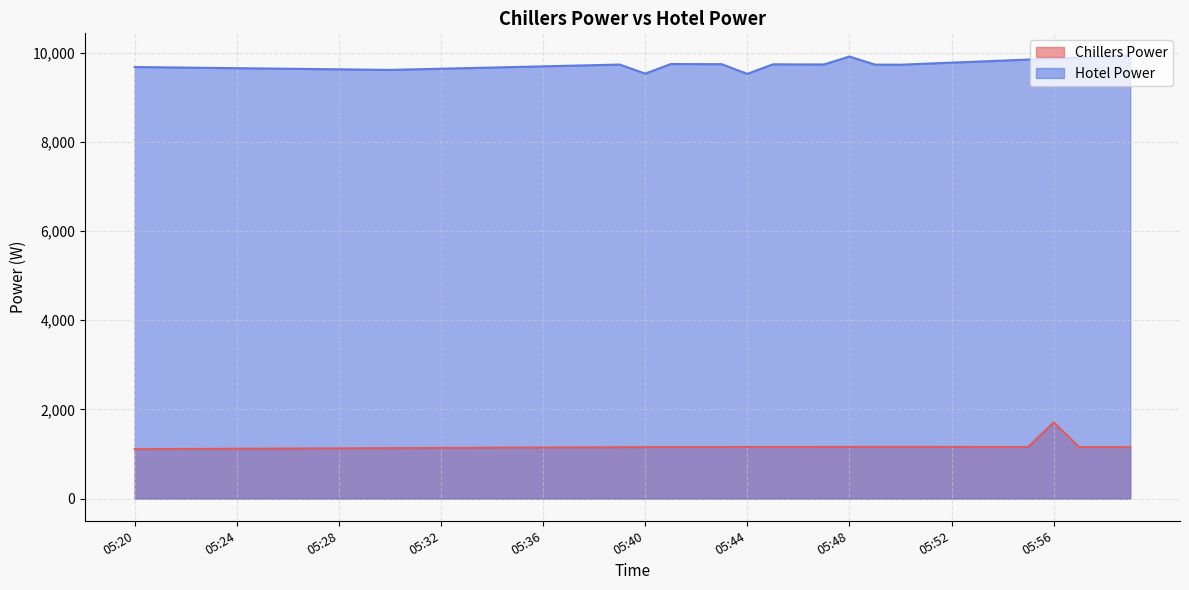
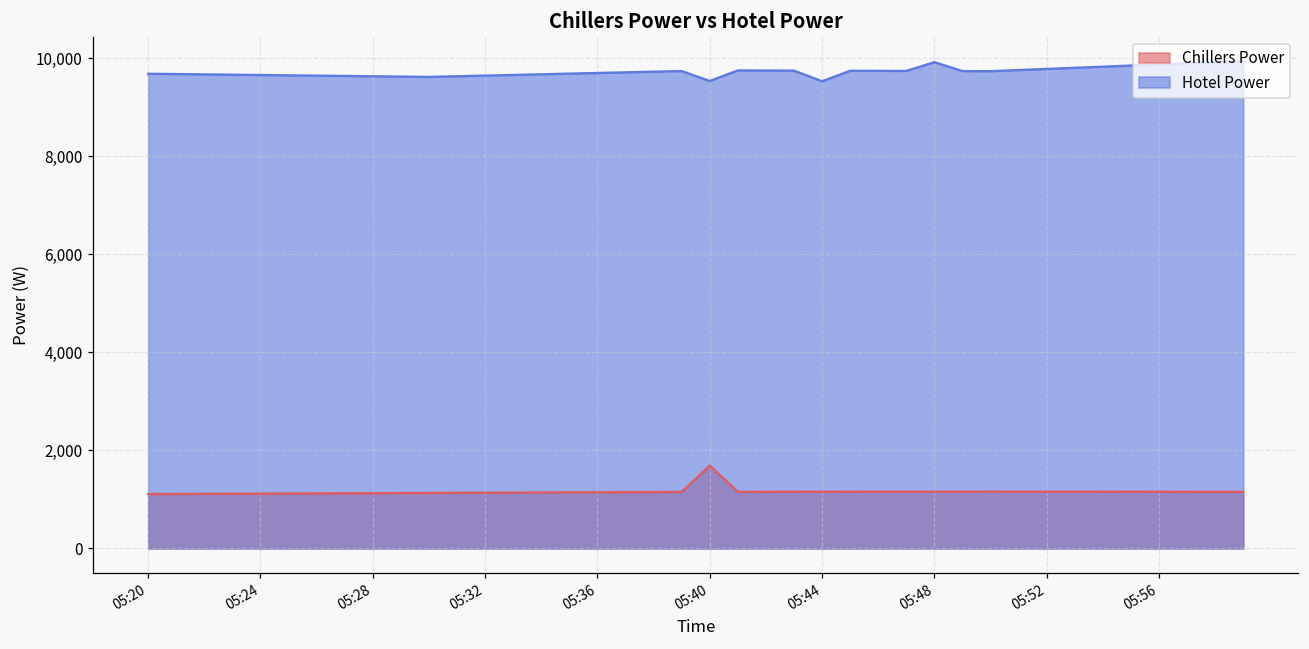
  {
    "Chillers Power": {
      "05:20": "1,100",
      "05:24": "1,100",
      "05:28": "1,100",
      "05:32": "1,100",
      "05:36": "1,100",
-     "05:40": "1,200",
+     "05:40": "1,700",
      "05:44": "1,200",
      "05:48": "1,200",
      "05:52": "1,200",
-     "05:56": "1,700"
+     "05:56": "1,200"
    },
    "Hotel Power": {
      "05:20": "9,700",
      "05:24": "9,700",
      "05:28": "9,600",
      "05:32": "9,600",
      "05:36": "9,700",
      "05:40": "9,500",
      "05:44": "9,500",
      "05:48": "9,900",
      "05:52": "9,800"
    }
  }
